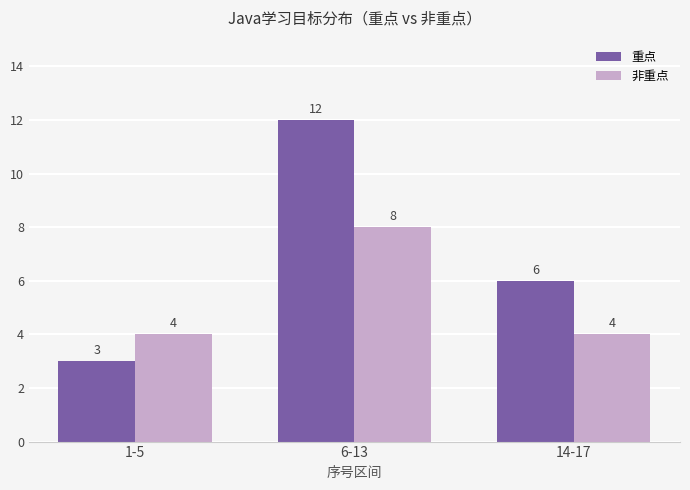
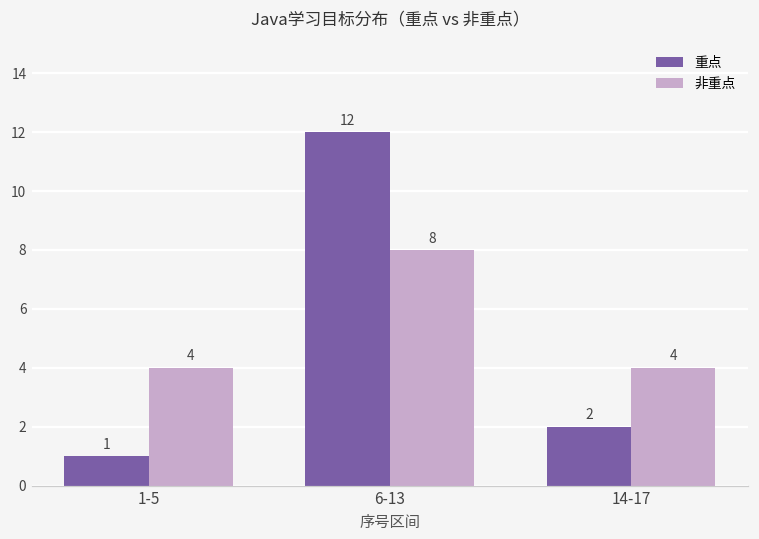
  {
    "重点": {
-     "1-5": 3,
+     "1-5": 1,
      "6-13": 12,
-     "14-17": 6
+     "14-17": 2
    },
    "非重点": {
      "1-5": 4,
      "6-13": 8,
      "14-17": 4
    }
  }
